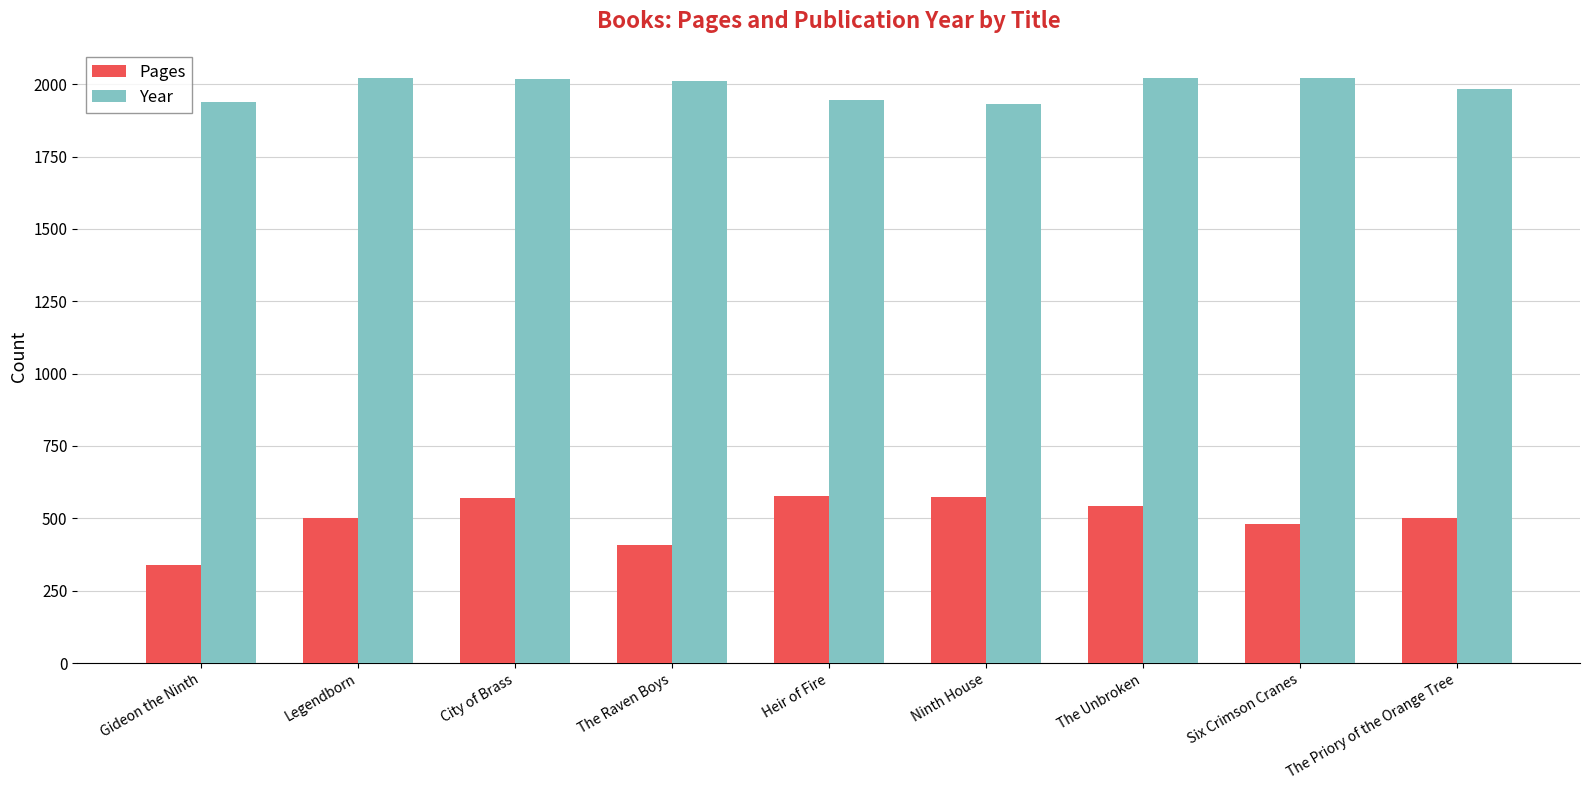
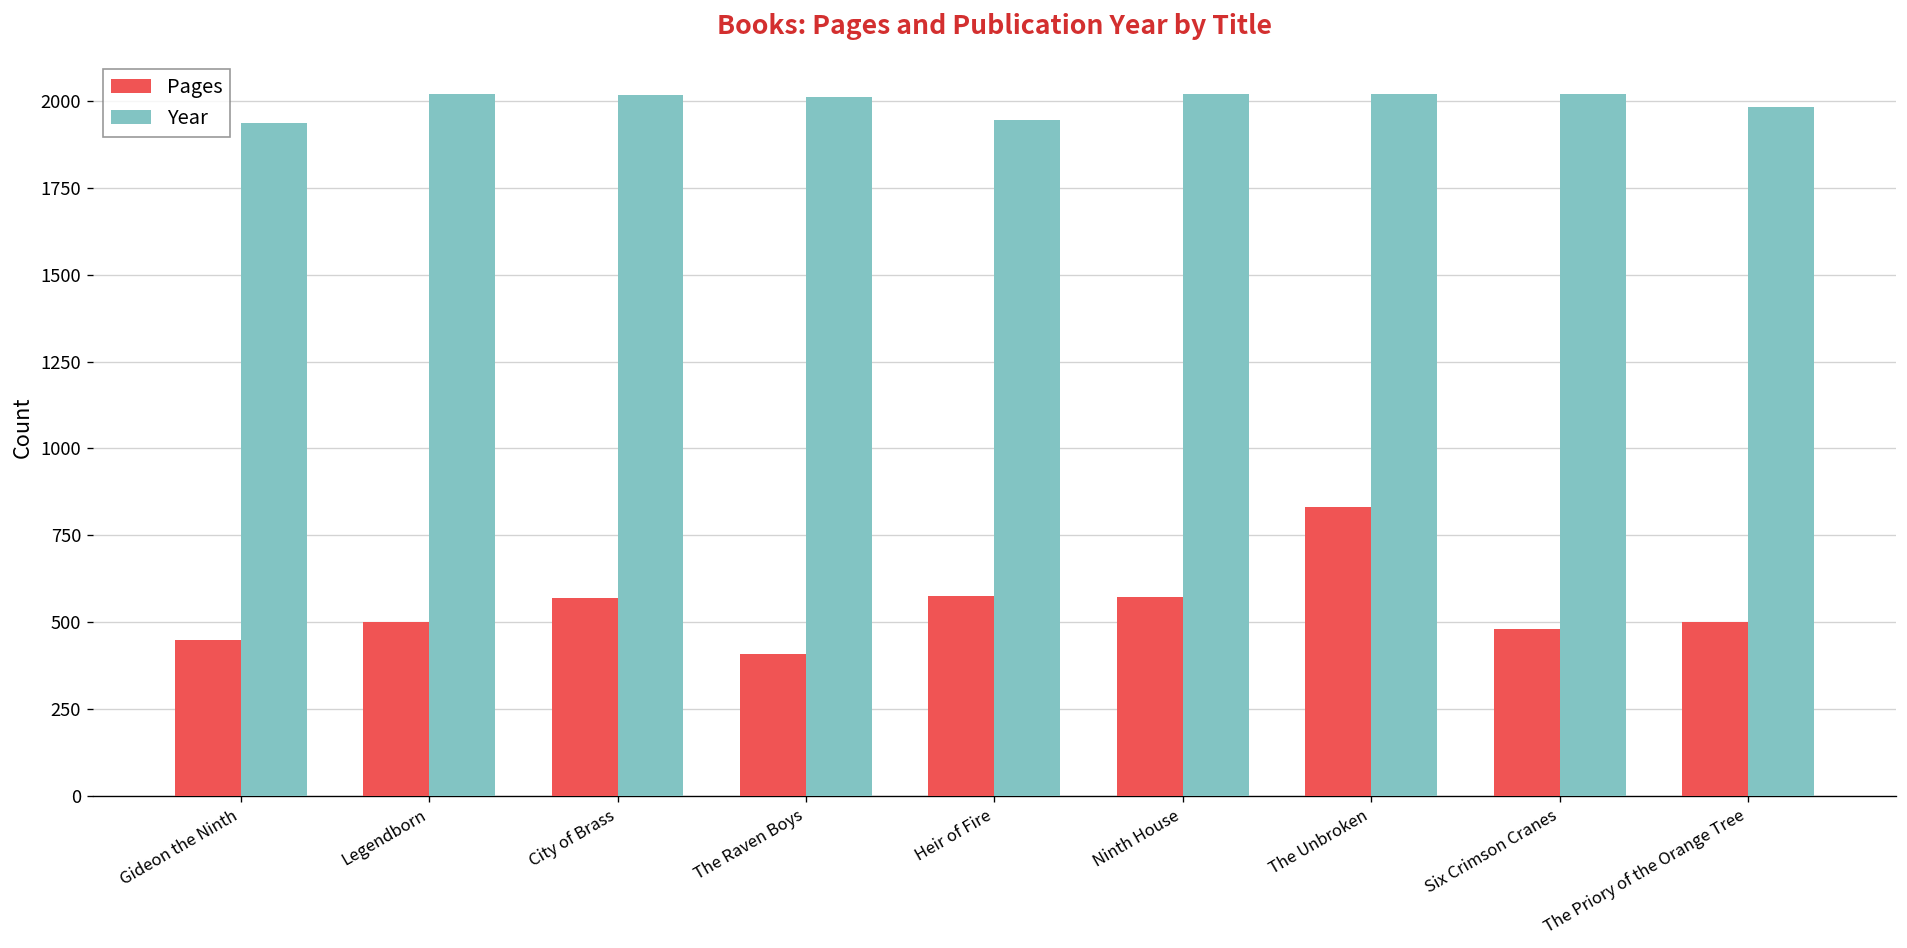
  {
    "Pages": {
-     "Gideon the Ninth": 340,
+     "Gideon the Ninth": 450,
      "Legendborn": 500,
      "City of Brass": 570,
      "The Raven Boys": 410,
      "Heir of Fire": 580,
      "Ninth House": 570,
-     "The Unbroken": 540,
+     "The Unbroken": 830,
      "Six Crimson Cranes": 480,
      "The Priory of the Orange Tree": 500
    },
    "Year": {
      "Gideon the Ninth": 1940,
      "Legendborn": 2020,
      "City of Brass": 2020,
      "The Raven Boys": 2010,
      "Heir of Fire": 1940,
-     "Ninth House": 1930,
+     "Ninth House": 2020,
      "The Unbroken": 2020,
      "Six Crimson Cranes": 2020,
      "The Priory of the Orange Tree": 1980
    }
  }
